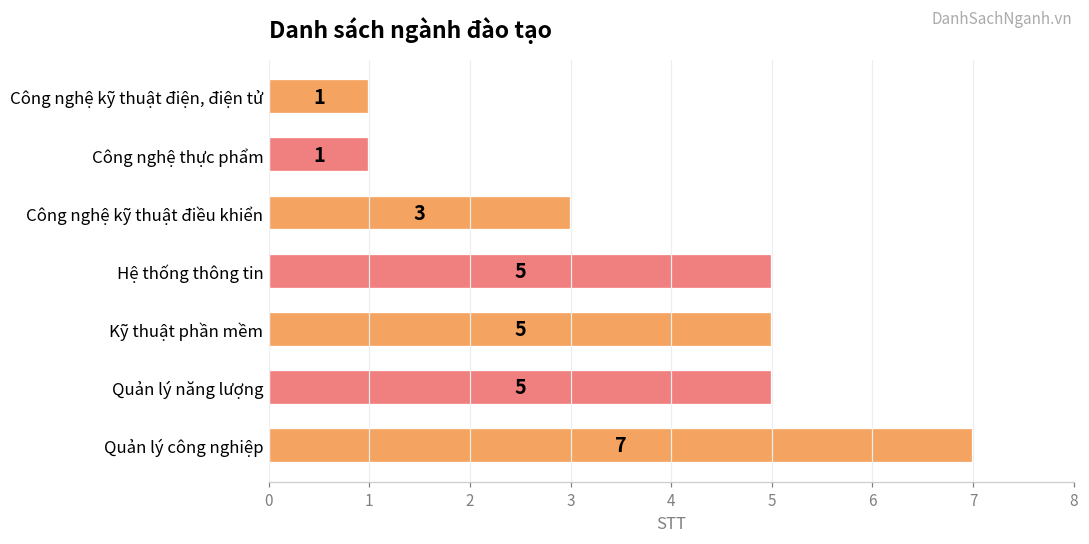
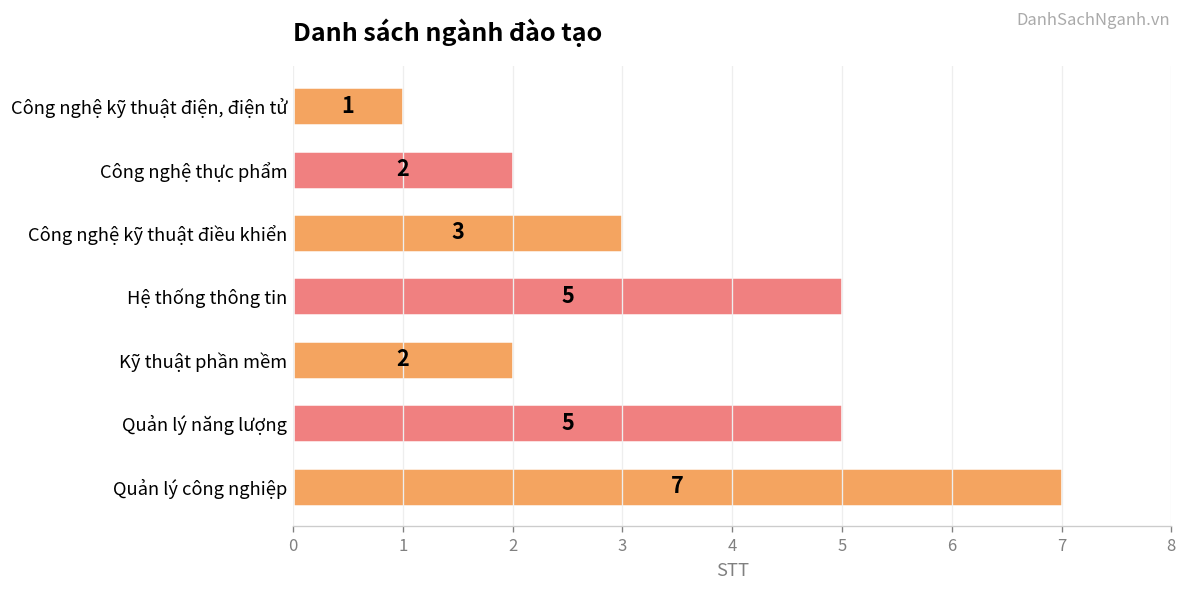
  {
    "Công nghệ kỹ thuật điện, điện tử": 1,
-   "Công nghệ thực phẩm": 1,
+   "Công nghệ thực phẩm": 2,
    "Công nghệ kỹ thuật điều khiển": 3,
    "Hệ thống thông tin": 5,
-   "Kỹ thuật phần mềm": 5,
+   "Kỹ thuật phần mềm": 2,
    "Quản lý năng lượng": 5,
    "Quản lý công nghiệp": 7
  }
